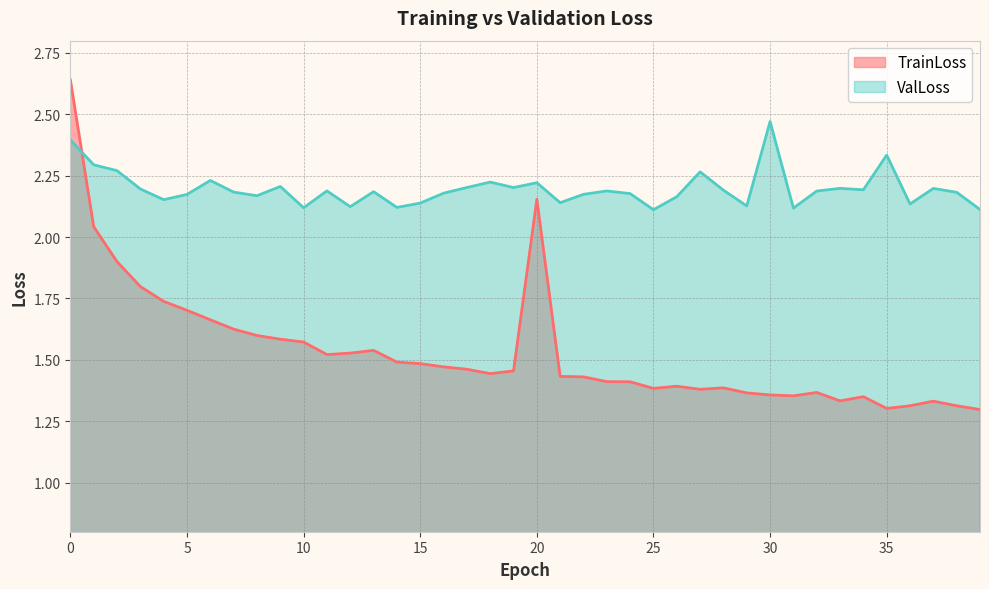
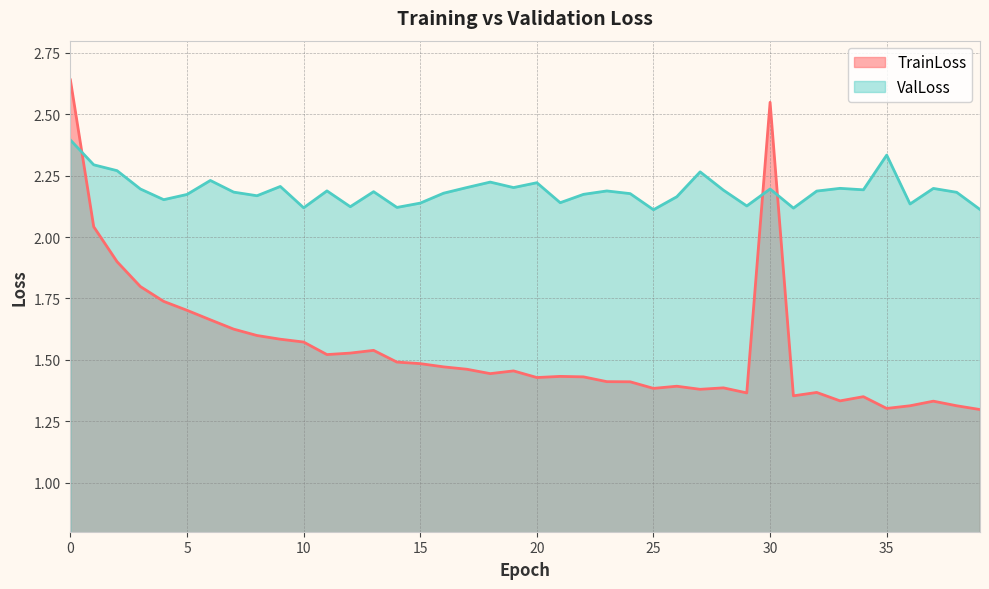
  {
    "TrainLoss": {
      "0": 2.64,
      "5": 1.70,
      "10": 1.57,
      "15": 1.48,
-     "20": 2.15,
+     "20": 1.43,
      "25": 1.38,
-     "30": 1.36,
+     "30": 2.55,
      "35": 1.30
    },
    "ValLoss": {
      "0": 2.40,
      "5": 2.17,
      "10": 2.12,
      "15": 2.14,
      "20": 2.22,
      "25": 2.11,
-     "30": 2.47,
+     "30": 2.20,
      "35": 2.33
    }
  }
